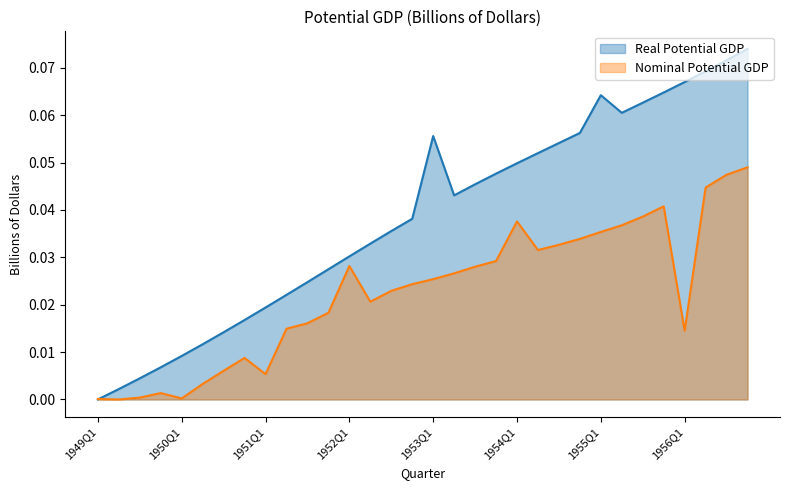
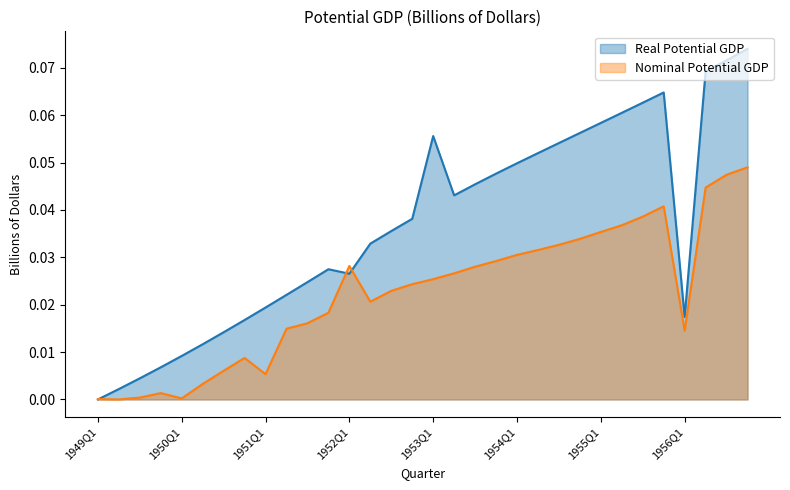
  {
    "Real Potential GDP": {
      "1950Q1": 0.009,
      "1951Q1": 0.019,
-     "1952Q1": 0.030,
+     "1952Q1": 0.027,
      "1953Q1": 0.056,
      "1954Q1": 0.050,
-     "1955Q1": 0.064,
-     "1956Q1": 0.067
+     "1955Q1": 0.058,
+     "1956Q1": 0.017
    },
    "Nominal Potential GDP": {
      "1950Q1": 0.000,
      "1951Q1": 0.005,
      "1952Q1": 0.028,
      "1953Q1": 0.025,
-     "1954Q1": 0.038,
+     "1954Q1": 0.031,
      "1955Q1": 0.035,
      "1956Q1": 0.015
    }
  }
